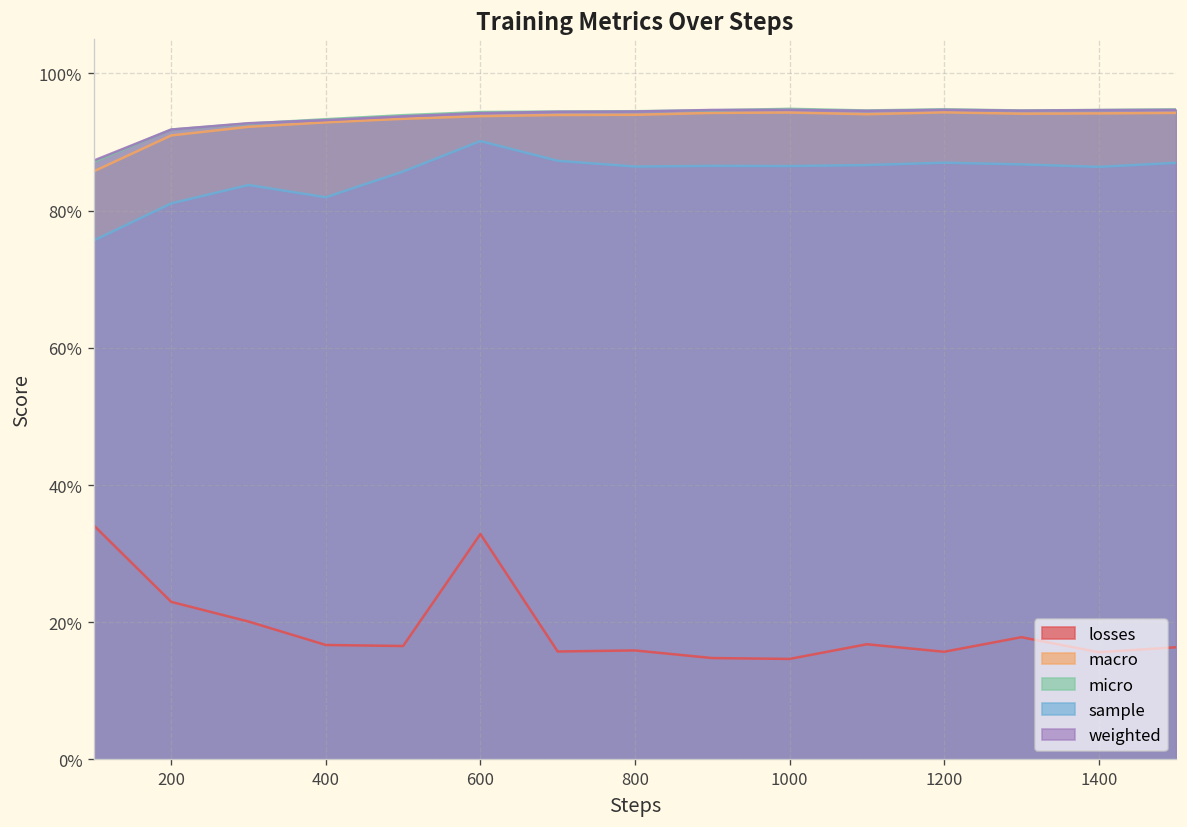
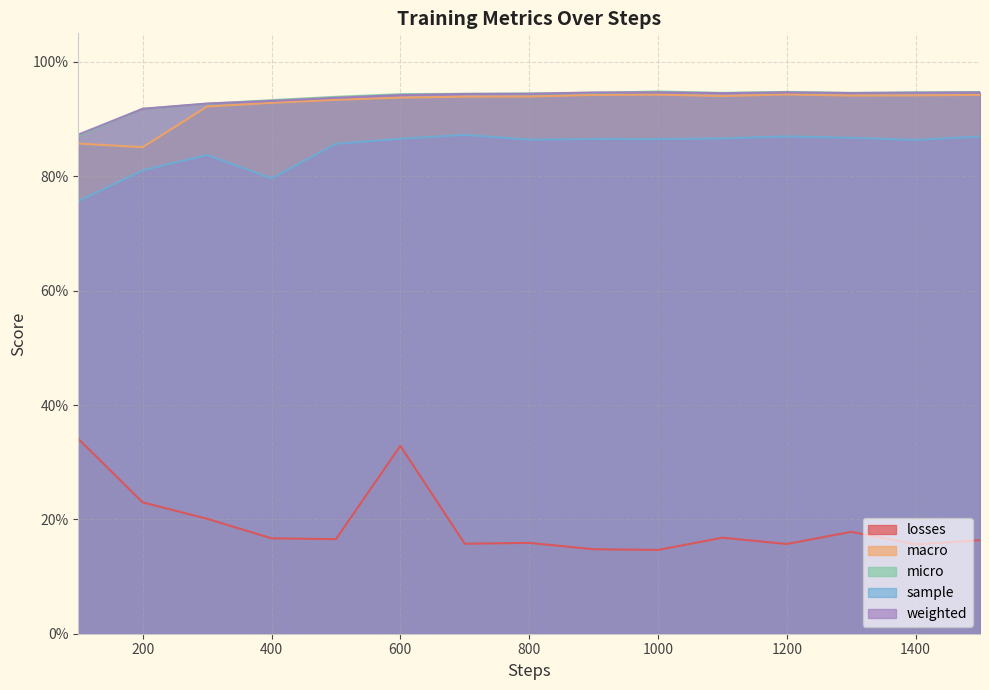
  {
    "losses": {
      "200": "23%",
      "400": "17%",
      "600": "33%",
      "800": "16%",
      "1000": "15%",
      "1200": "16%"
    },
    "macro": {
-     "200": "91%",
+     "200": "85%",
      "800": "94%",
      "1400": "94%"
    },
    "sample": {
      "200": "81%",
-     "400": "82%",
-     "600": "90%",
+     "400": "80%",
+     "600": "87%",
      "800": "86%",
      "1000": "86%",
      "1200": "87%",
      "1400": "86%"
    }
  }
